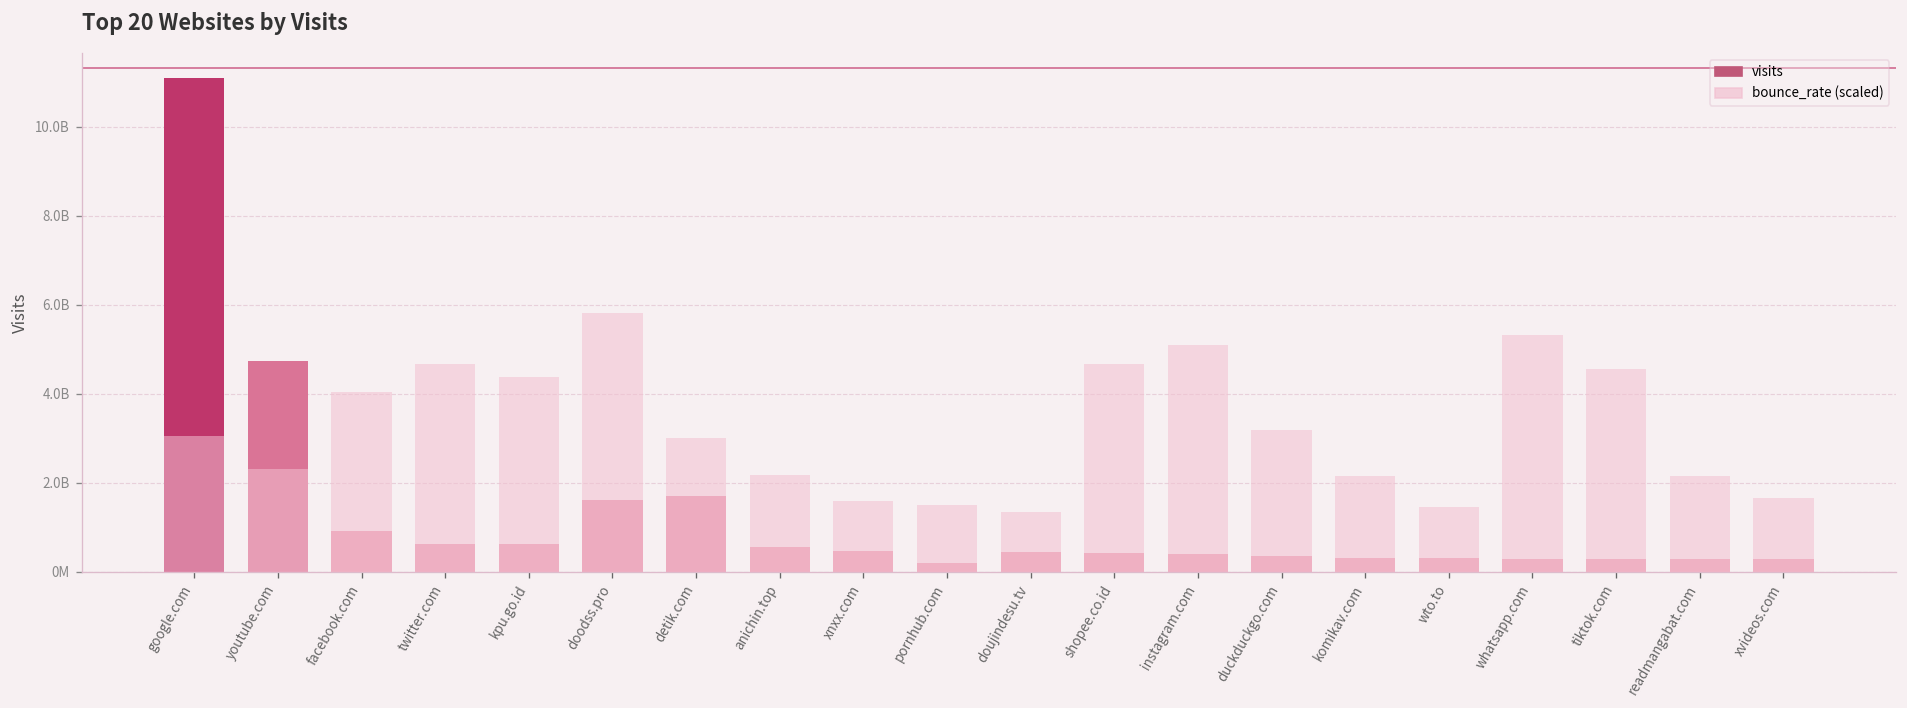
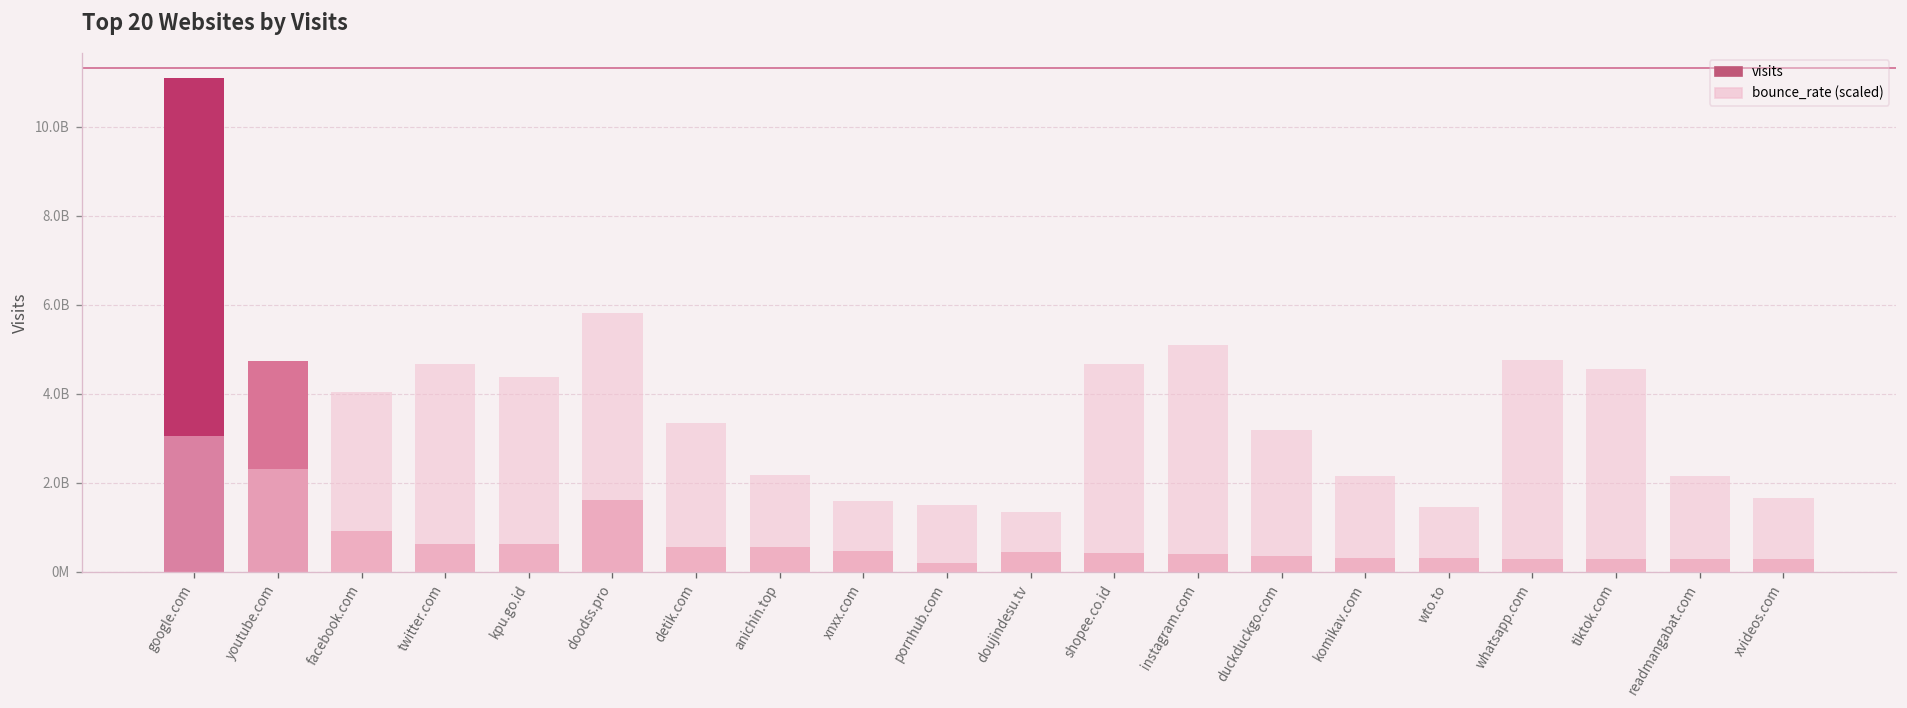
  {
    "visits": {
      "google.com": 11100000000,
      "youtube.com": 4700000000,
-     "detik.com": 1700000000
+     "detik.com": 500000000
    },
    "bounce_rate (scaled)": {
      "facebook.com": 4000000000,
      "twitter.com": 4700000000,
      "kpu.go.id": 4400000000,
      "doodss.pro": 5800000000,
-     "detik.com": 3000000000,
+     "detik.com": 3300000000,
      "anichin.top": 2200000000,
      "xnxx.com": 1600000000,
      "pornhub.com": 1500000000,
      "doujindesu.tv": 1300000000,
      "shopee.co.id": 4700000000,
      "instagram.com": 5100000000,
      "duckduckgo.com": 3200000000,
      "komikav.com": 2200000000,
      "wto.to": 1400000000,
-     "whatsapp.com": 5300000000,
+     "whatsapp.com": 4700000000,
      "tiktok.com": 4600000000,
      "readmangabat.com": 2100000000,
      "xvideos.com": 1600000000
    }
  }
